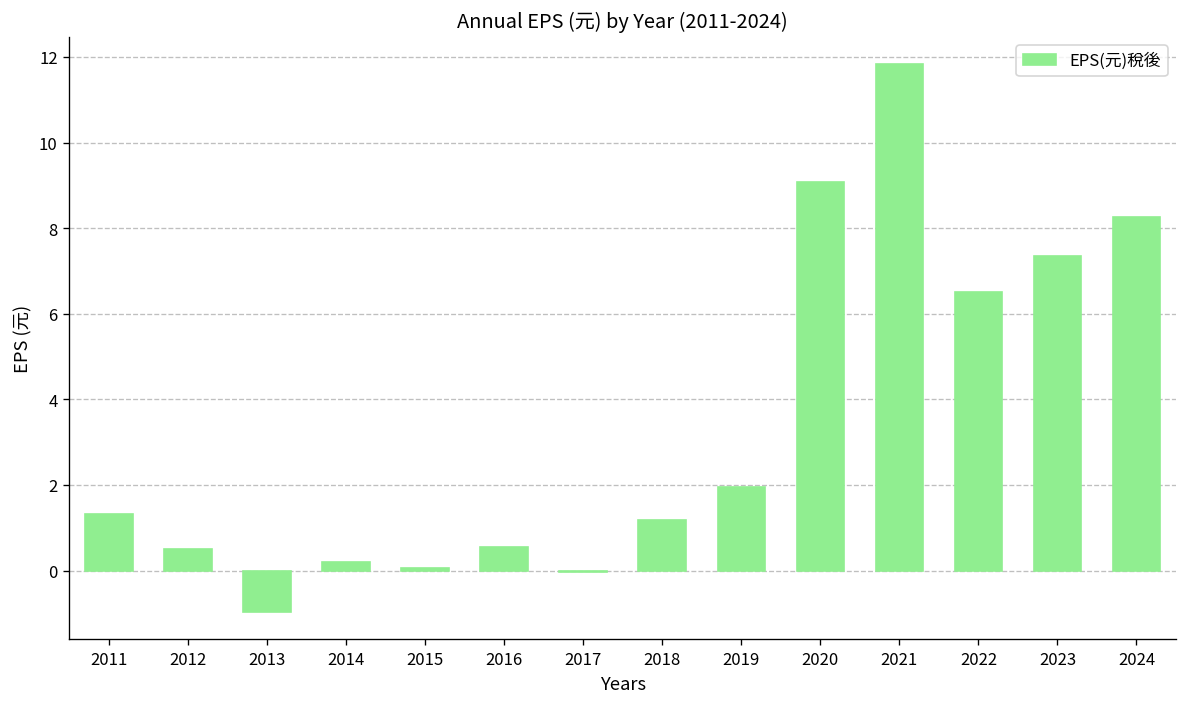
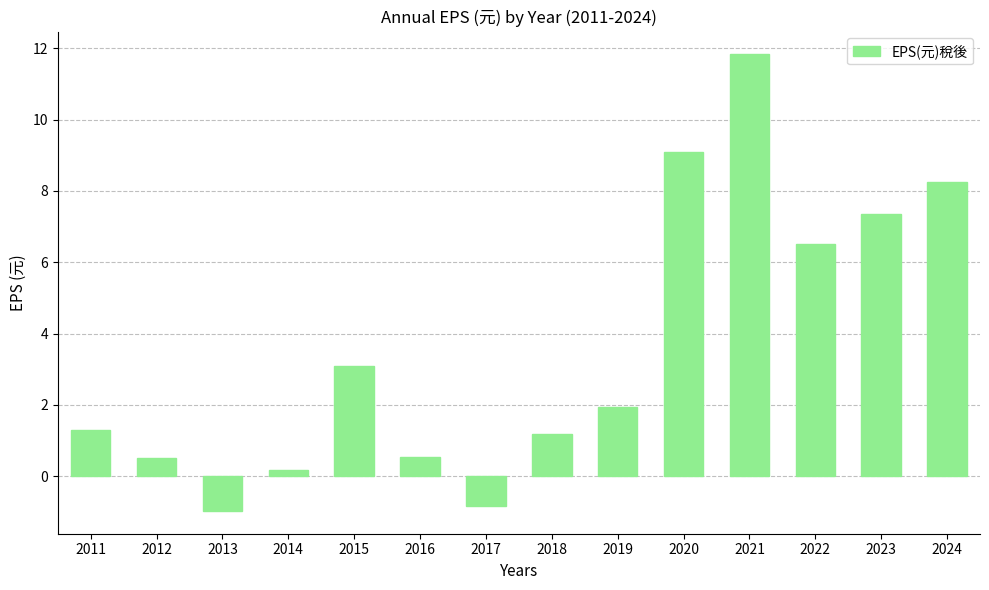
  {
    "2011": 1.3,
    "2012": 0.5,
    "2013": -1.0,
    "2014": 0.2,
-   "2015": 0.1,
+   "2015": 3.1,
    "2016": 0.5,
-   "2017": 0.0,
+   "2017": -0.8,
    "2018": 1.2,
    "2019": 2.0,
    "2020": 9.1,
    "2021": 11.8,
    "2022": 6.5,
    "2023": 7.4,
    "2024": 8.3
  }
